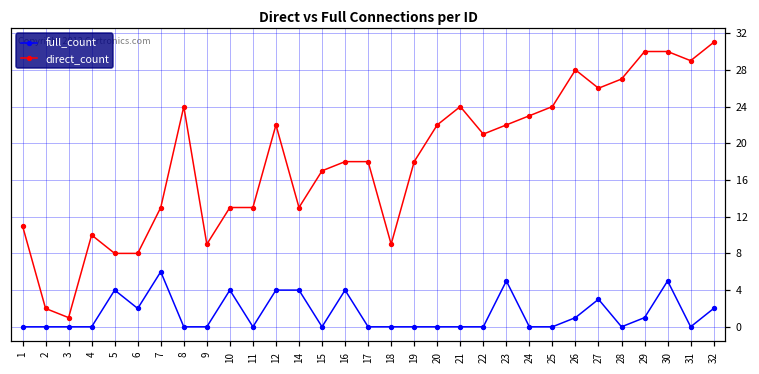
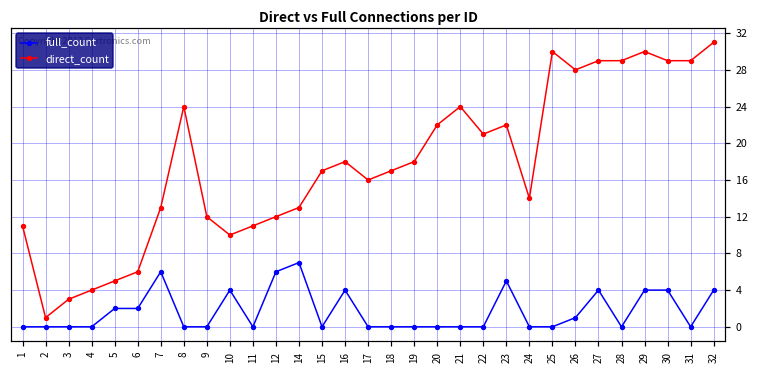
  {
    "full_count": {
      "1": 0,
      "2": 0,
      "3": 0,
      "4": 0,
-     "5": 4,
+     "5": 2,
      "6": 2,
      "7": 6,
      "8": 0,
      "9": 0,
      "10": 4,
      "11": 0,
-     "12": 4,
-     "14": 4,
+     "12": 6,
+     "14": 7,
      "15": 0,
      "16": 4,
      "17": 0,
      "18": 0,
      "19": 0,
      "20": 0,
      "21": 0,
      "22": 0,
      "23": 5,
      "24": 0,
      "25": 0,
      "26": 1,
-     "27": 3,
+     "27": 4,
      "28": 0,
-     "29": 1,
-     "30": 5,
+     "29": 4,
+     "30": 4,
      "31": 0,
-     "32": 2
+     "32": 4
    },
    "direct_count": {
      "1": 11,
-     "2": 2,
-     "3": 1,
-     "4": 10,
-     "5": 8,
-     "6": 8,
+     "2": 1,
+     "3": 3,
+     "4": 4,
+     "5": 5,
+     "6": 6,
      "7": 13,
      "8": 24,
-     "9": 9,
-     "10": 13,
-     "11": 13,
-     "12": 22,
+     "9": 12,
+     "10": 10,
+     "11": 11,
+     "12": 12,
      "14": 13,
      "15": 17,
      "16": 18,
-     "17": 18,
-     "18": 9,
+     "17": 16,
+     "18": 17,
      "19": 18,
      "20": 22,
      "21": 24,
      "22": 21,
      "23": 22,
-     "24": 23,
-     "25": 24,
+     "24": 14,
+     "25": 30,
      "26": 28,
-     "27": 26,
-     "28": 27,
+     "27": 29,
+     "28": 29,
      "29": 30,
-     "30": 30,
+     "30": 29,
      "31": 29,
      "32": 31
    }
  }
